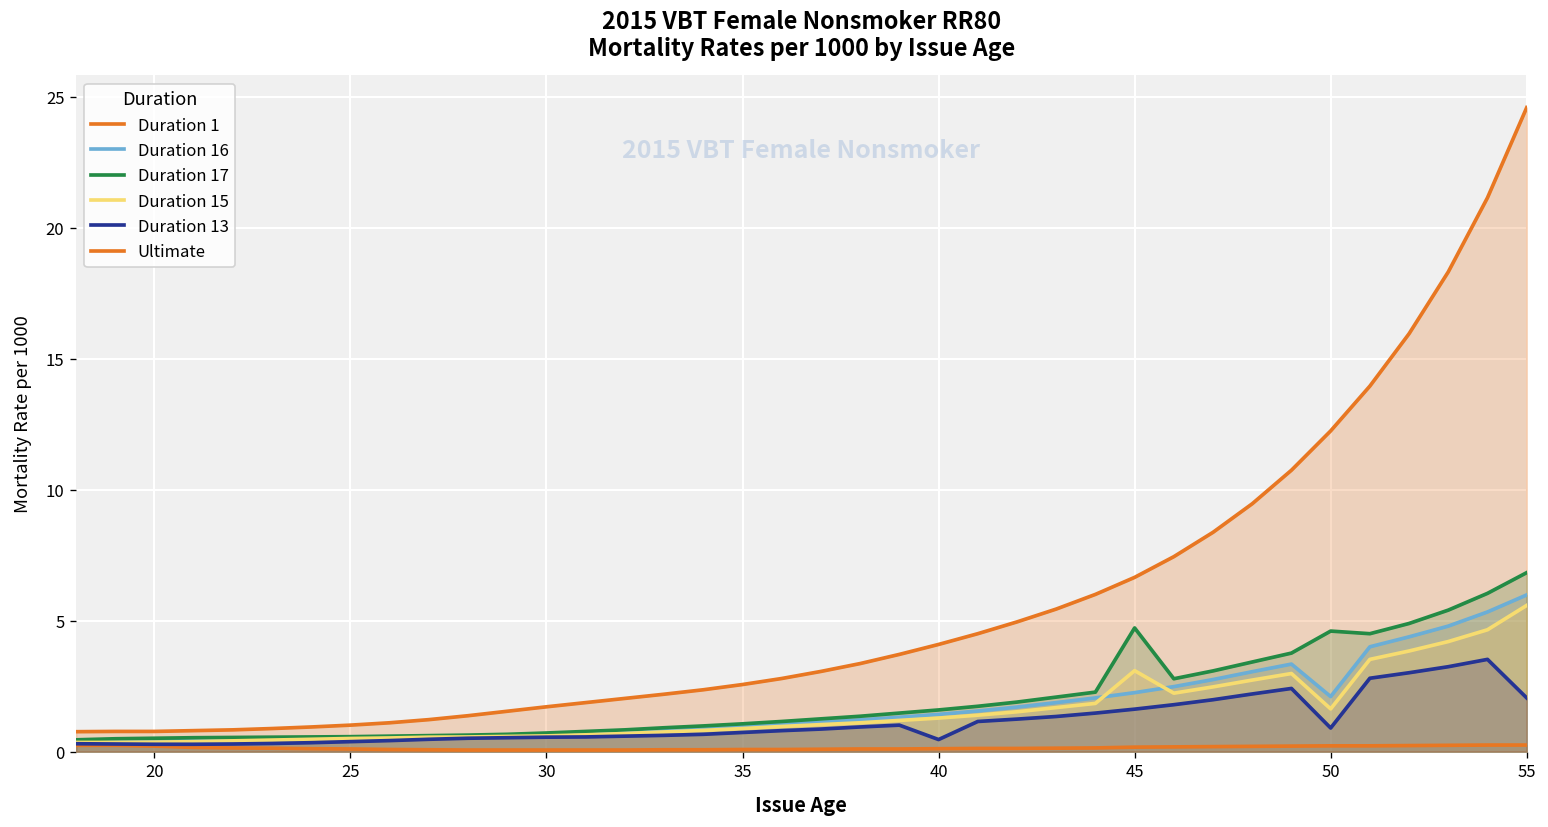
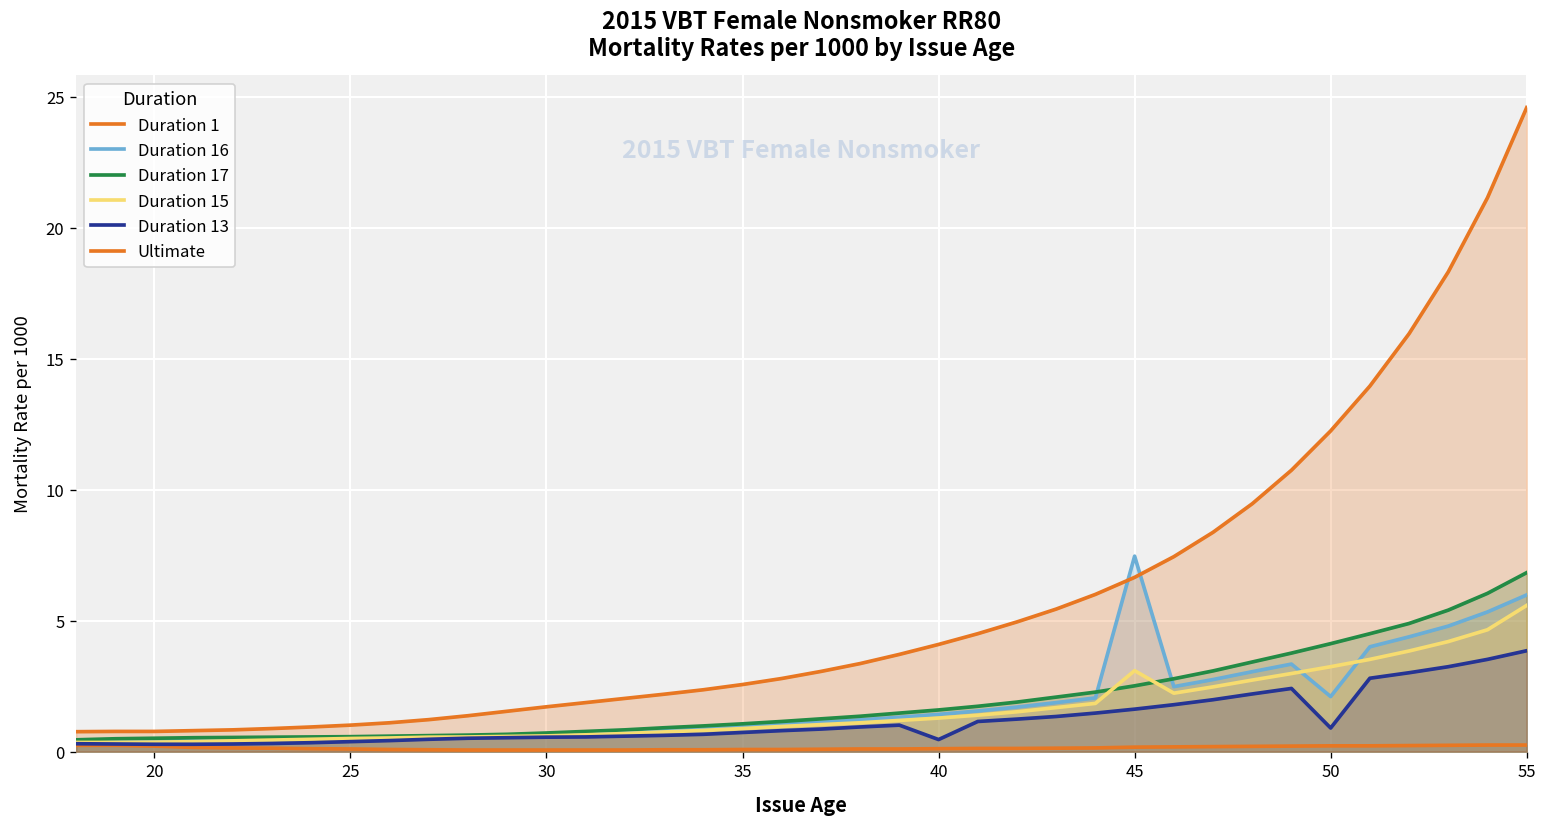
  {
    "Duration 16": {
      "40": 1.4,
-     "45": 2.3,
+     "45": 7.5,
      "50": 2.1,
      "55": 6.0
    },
    "Duration 17": {
      "40": 1.6,
-     "45": 4.7,
-     "50": 4.6,
+     "45": 2.5,
+     "50": 4.1,
      "55": 6.8
    },
    "Duration 15": {
      "40": 1.3,
      "45": 3.1,
-     "50": 1.6,
+     "50": 3.2,
      "55": 5.6
    },
    "Duration 13": {
      "25": 0.4,
      "35": 0.7,
      "40": 0.5,
      "45": 1.6,
      "50": 0.9,
-     "55": 2.1
+     "55": 3.9
    }
  }
